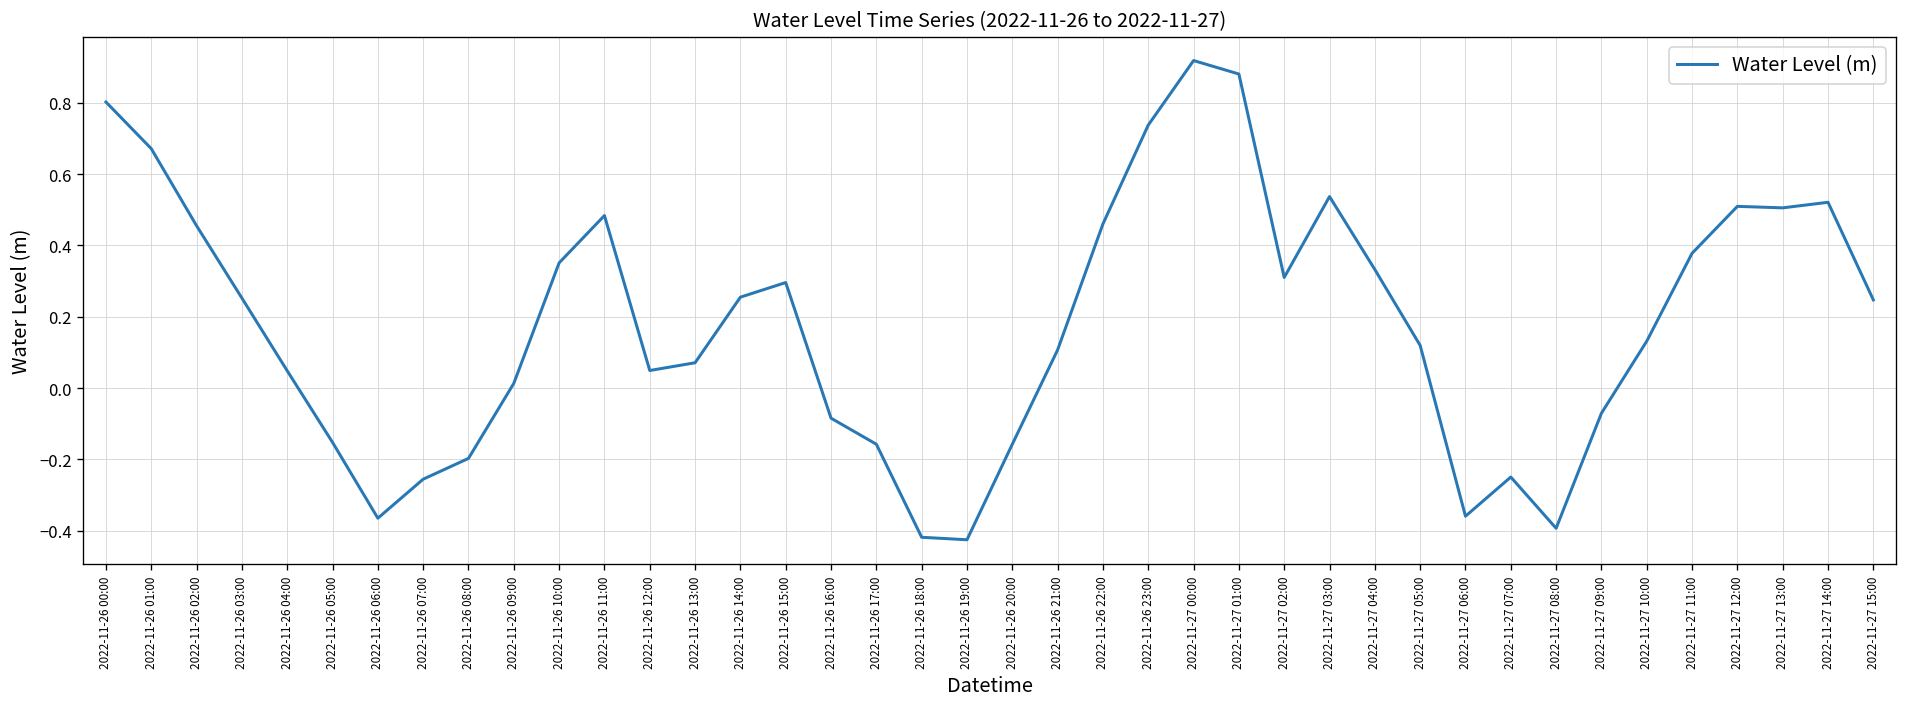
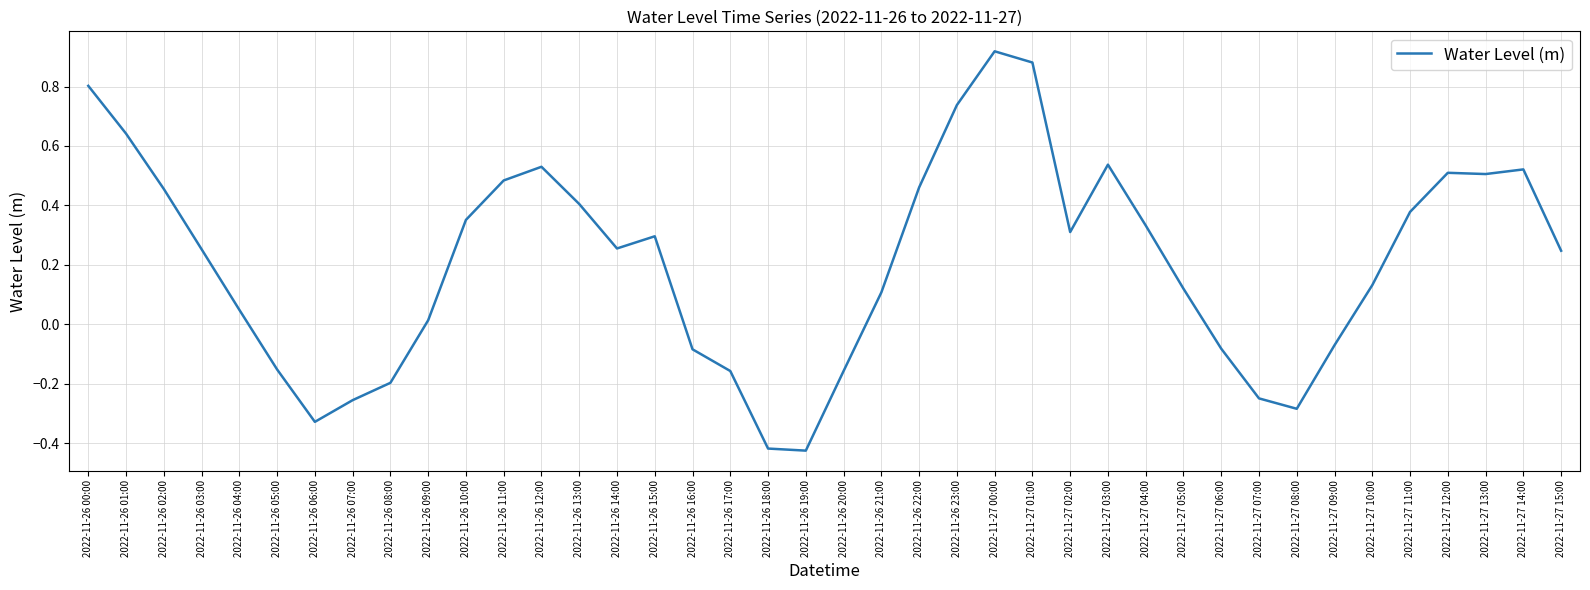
  {
    "2022-11-26 00:00": 0.80,
-   "2022-11-26 01:00": 0.67,
+   "2022-11-26 01:00": 0.64,
    "2022-11-26 02:00": 0.46,
    "2022-11-26 03:00": 0.25,
    "2022-11-26 04:00": 0.05,
    "2022-11-26 05:00": -0.15,
-   "2022-11-26 06:00": -0.36,
+   "2022-11-26 06:00": -0.33,
    "2022-11-26 07:00": -0.26,
    "2022-11-26 08:00": -0.20,
    "2022-11-26 09:00": 0.01,
    "2022-11-26 10:00": 0.35,
    "2022-11-26 11:00": 0.48,
-   "2022-11-26 12:00": 0.05,
-   "2022-11-26 13:00": 0.07,
+   "2022-11-26 12:00": 0.53,
+   "2022-11-26 13:00": 0.40,
    "2022-11-26 14:00": 0.25,
    "2022-11-26 15:00": 0.30,
    "2022-11-26 16:00": -0.08,
    "2022-11-26 17:00": -0.16,
    "2022-11-26 18:00": -0.42,
    "2022-11-26 19:00": -0.43,
    "2022-11-26 20:00": -0.16,
    "2022-11-26 21:00": 0.11,
    "2022-11-26 22:00": 0.46,
    "2022-11-26 23:00": 0.74,
    "2022-11-27 00:00": 0.92,
    "2022-11-27 01:00": 0.88,
    "2022-11-27 02:00": 0.31,
    "2022-11-27 03:00": 0.54,
    "2022-11-27 04:00": 0.33,
    "2022-11-27 05:00": 0.12,
-   "2022-11-27 06:00": -0.36,
+   "2022-11-27 06:00": -0.08,
    "2022-11-27 07:00": -0.25,
-   "2022-11-27 08:00": -0.39,
+   "2022-11-27 08:00": -0.28,
    "2022-11-27 09:00": -0.07,
    "2022-11-27 10:00": 0.13,
    "2022-11-27 11:00": 0.38,
    "2022-11-27 12:00": 0.51,
    "2022-11-27 13:00": 0.51,
    "2022-11-27 14:00": 0.52,
    "2022-11-27 15:00": 0.25
  }
